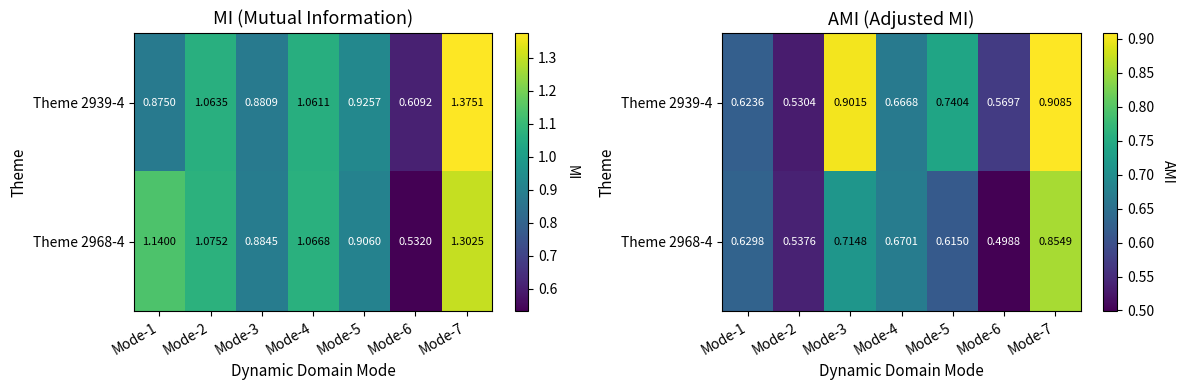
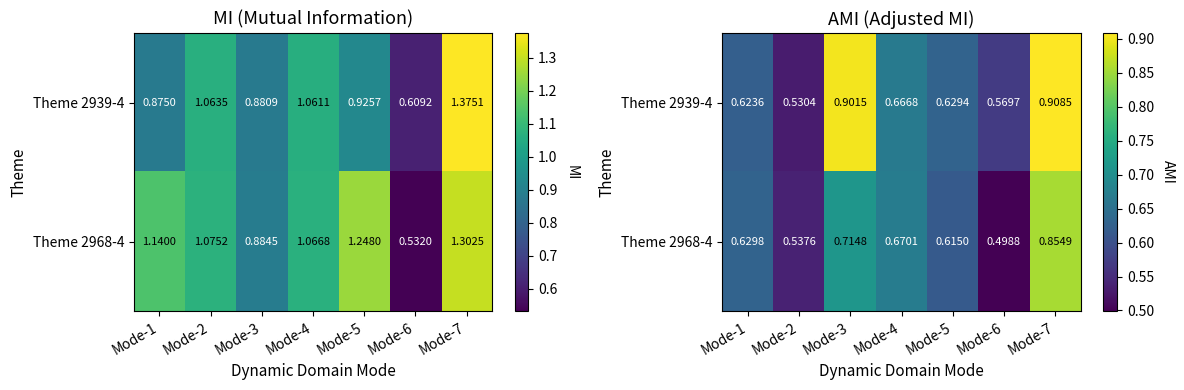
  {
    "MI (Mutual Information)": {
      "Theme 2939-4": {
        "Mode-1": 0.8750,
        "Mode-2": 1.0635,
        "Mode-3": 0.8809,
        "Mode-4": 1.0611,
        "Mode-5": 0.9257,
        "Mode-6": 0.6092,
        "Mode-7": 1.3751
      },
      "Theme 2968-4": {
        "Mode-1": 1.1400,
        "Mode-2": 1.0752,
        "Mode-3": 0.8845,
        "Mode-4": 1.0668,
-       "Mode-5": 0.9060,
+       "Mode-5": 1.2480,
        "Mode-6": 0.5320,
        "Mode-7": 1.3025
      }
    },
    "AMI (Adjusted MI)": {
      "Theme 2939-4": {
        "Mode-1": 0.6236,
        "Mode-2": 0.5304,
        "Mode-3": 0.9015,
        "Mode-4": 0.6668,
-       "Mode-5": 0.7404,
+       "Mode-5": 0.6294,
        "Mode-6": 0.5697,
        "Mode-7": 0.9085
      },
      "Theme 2968-4": {
        "Mode-1": 0.6298,
        "Mode-2": 0.5376,
        "Mode-3": 0.7148,
        "Mode-4": 0.6701,
        "Mode-5": 0.6150,
        "Mode-6": 0.4988,
        "Mode-7": 0.8549
      }
    }
  }
